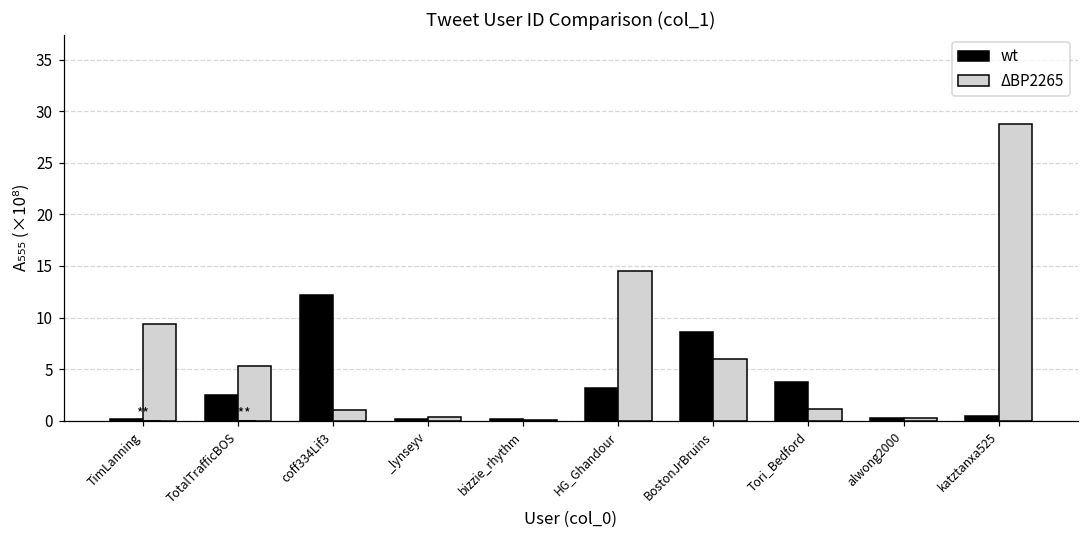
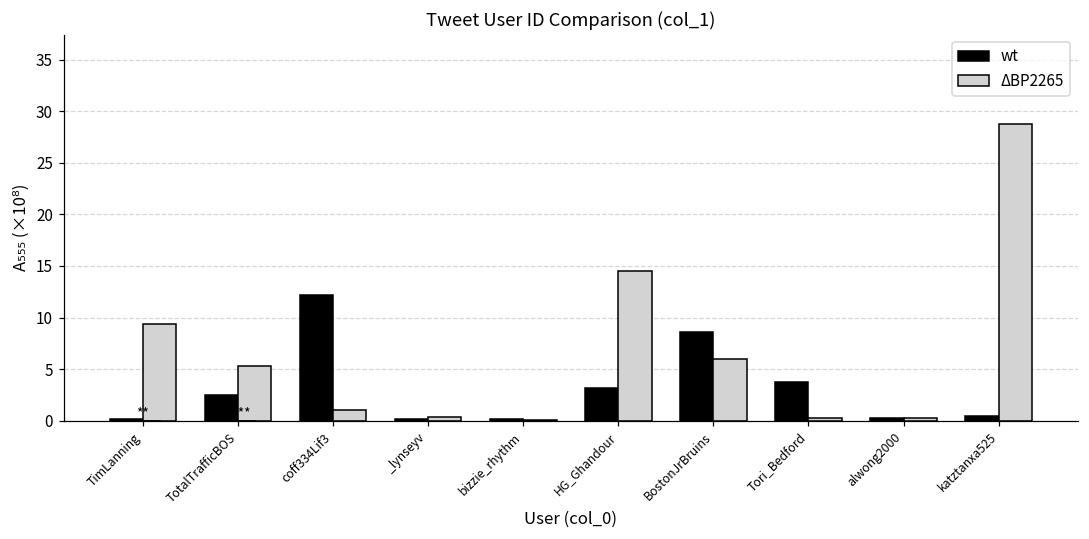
  {
    "ΔBP2265": {
      "TimLanning": 9,
      "TotalTrafficBOS": 5,
      "coff334Lif3": 1,
      "_lynseyv": 0,
      "HG_Ghandour": 15,
      "BostonJrBruins": 6,
-     "Tori_Bedford": 1,
+     "Tori_Bedford": 0,
      "katztanxa525": 29
    }
  }
